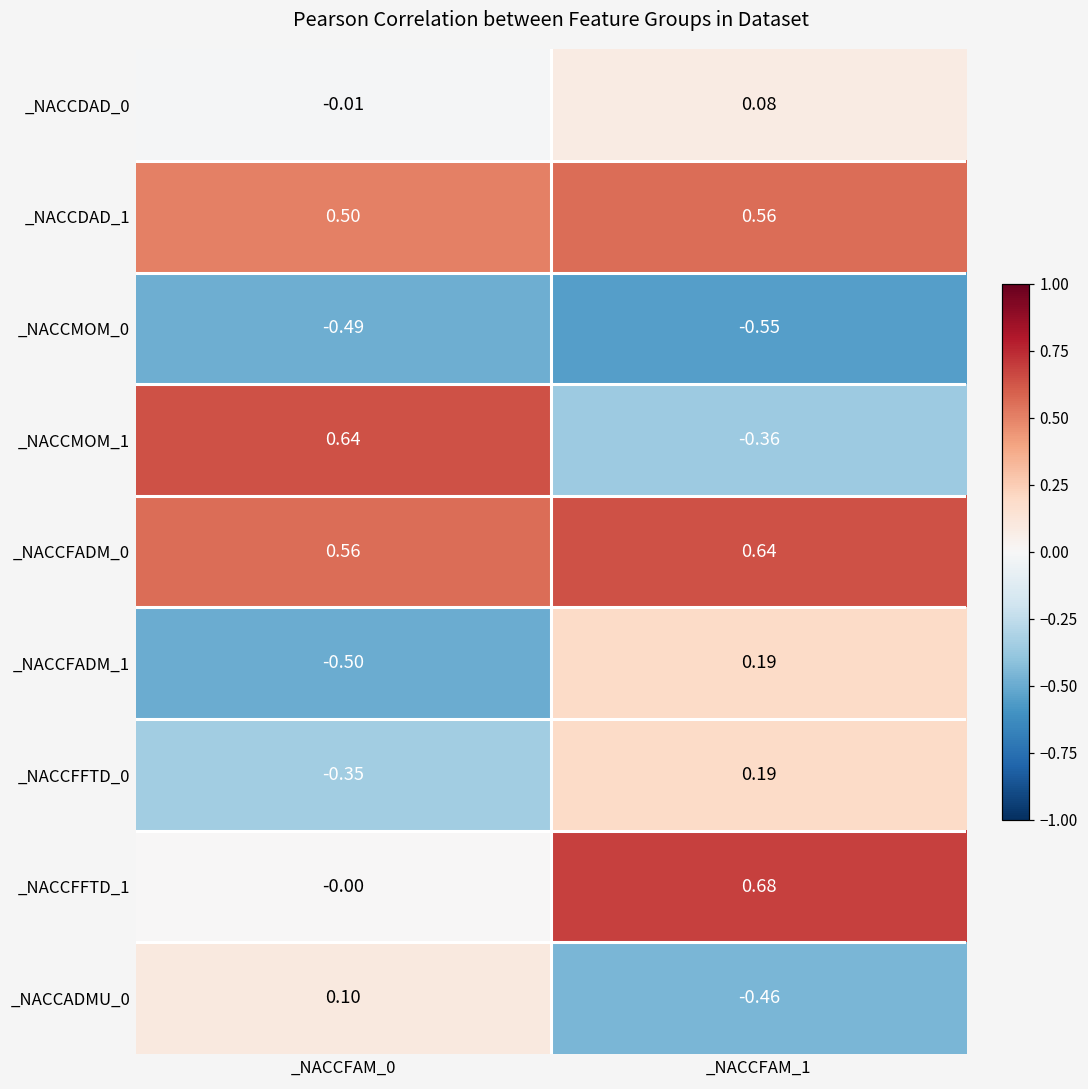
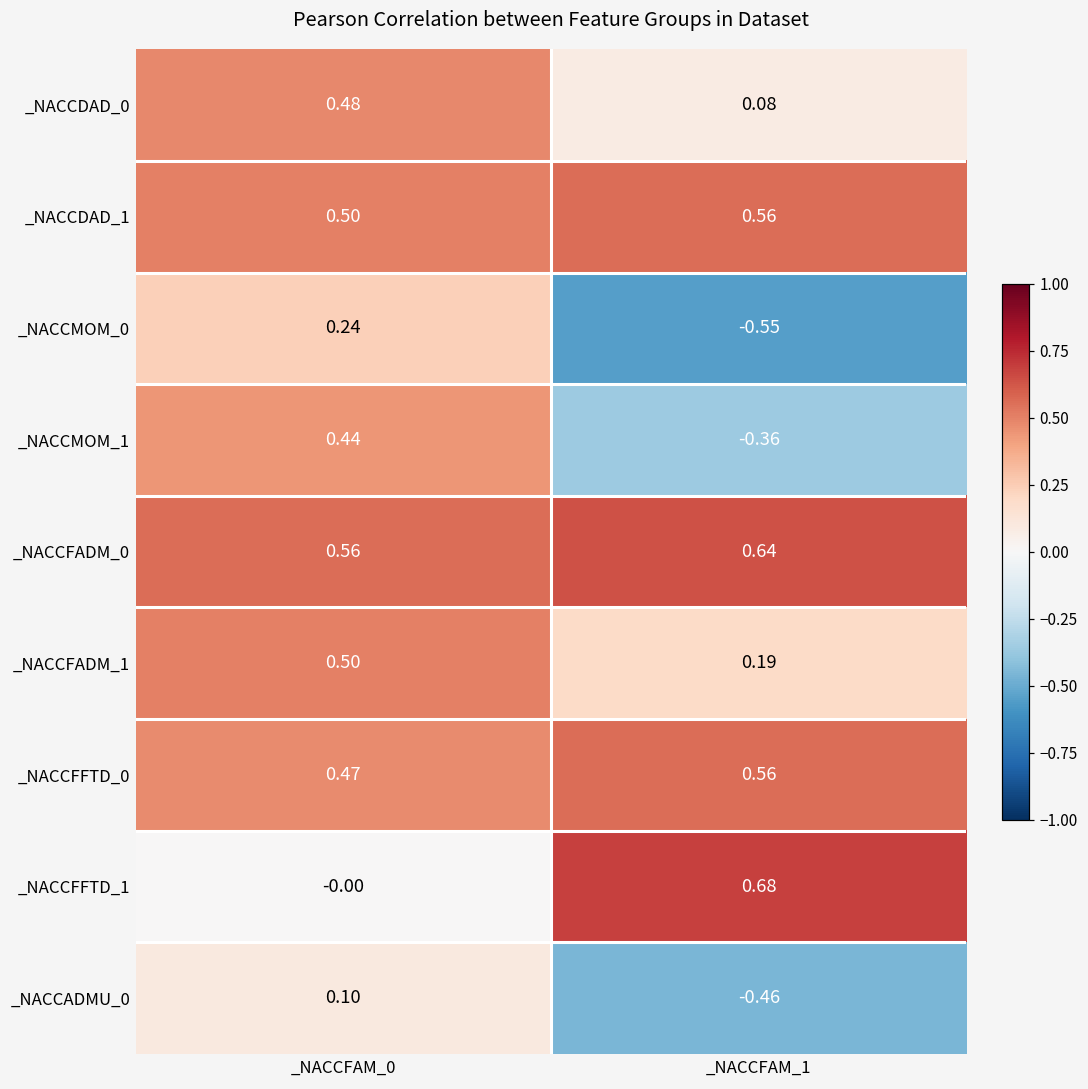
  {
    "_NACCDAD_0": {
-     "_NACCFAM_0": -0.01,
+     "_NACCFAM_0": 0.48,
      "_NACCFAM_1": 0.08
    },
    "_NACCDAD_1": {
      "_NACCFAM_0": 0.50,
      "_NACCFAM_1": 0.56
    },
    "_NACCMOM_0": {
-     "_NACCFAM_0": -0.49,
+     "_NACCFAM_0": 0.24,
      "_NACCFAM_1": -0.55
    },
    "_NACCMOM_1": {
-     "_NACCFAM_0": 0.64,
+     "_NACCFAM_0": 0.44,
      "_NACCFAM_1": -0.36
    },
    "_NACCFADM_0": {
      "_NACCFAM_0": 0.56,
      "_NACCFAM_1": 0.64
    },
    "_NACCFADM_1": {
-     "_NACCFAM_0": -0.50,
+     "_NACCFAM_0": 0.50,
      "_NACCFAM_1": 0.19
    },
    "_NACCFFTD_0": {
-     "_NACCFAM_0": -0.35,
-     "_NACCFAM_1": 0.19
+     "_NACCFAM_0": 0.47,
+     "_NACCFAM_1": 0.56
    },
    "_NACCFFTD_1": {
      "_NACCFAM_0": -0.00,
      "_NACCFAM_1": 0.68
    },
    "_NACCADMU_0": {
      "_NACCFAM_0": 0.10,
      "_NACCFAM_1": -0.46
    }
  }
